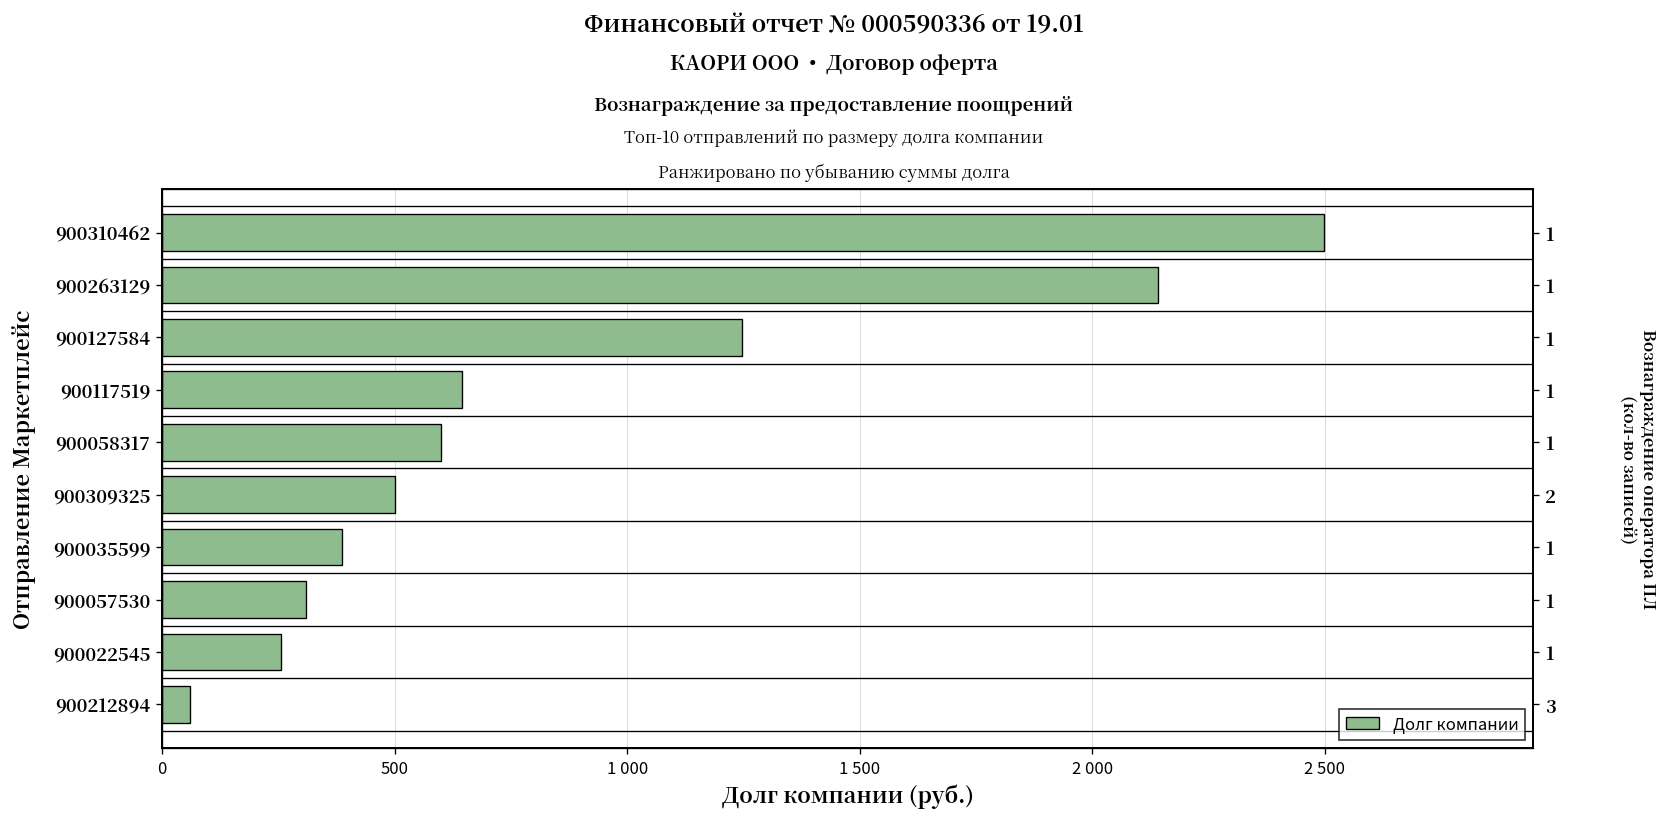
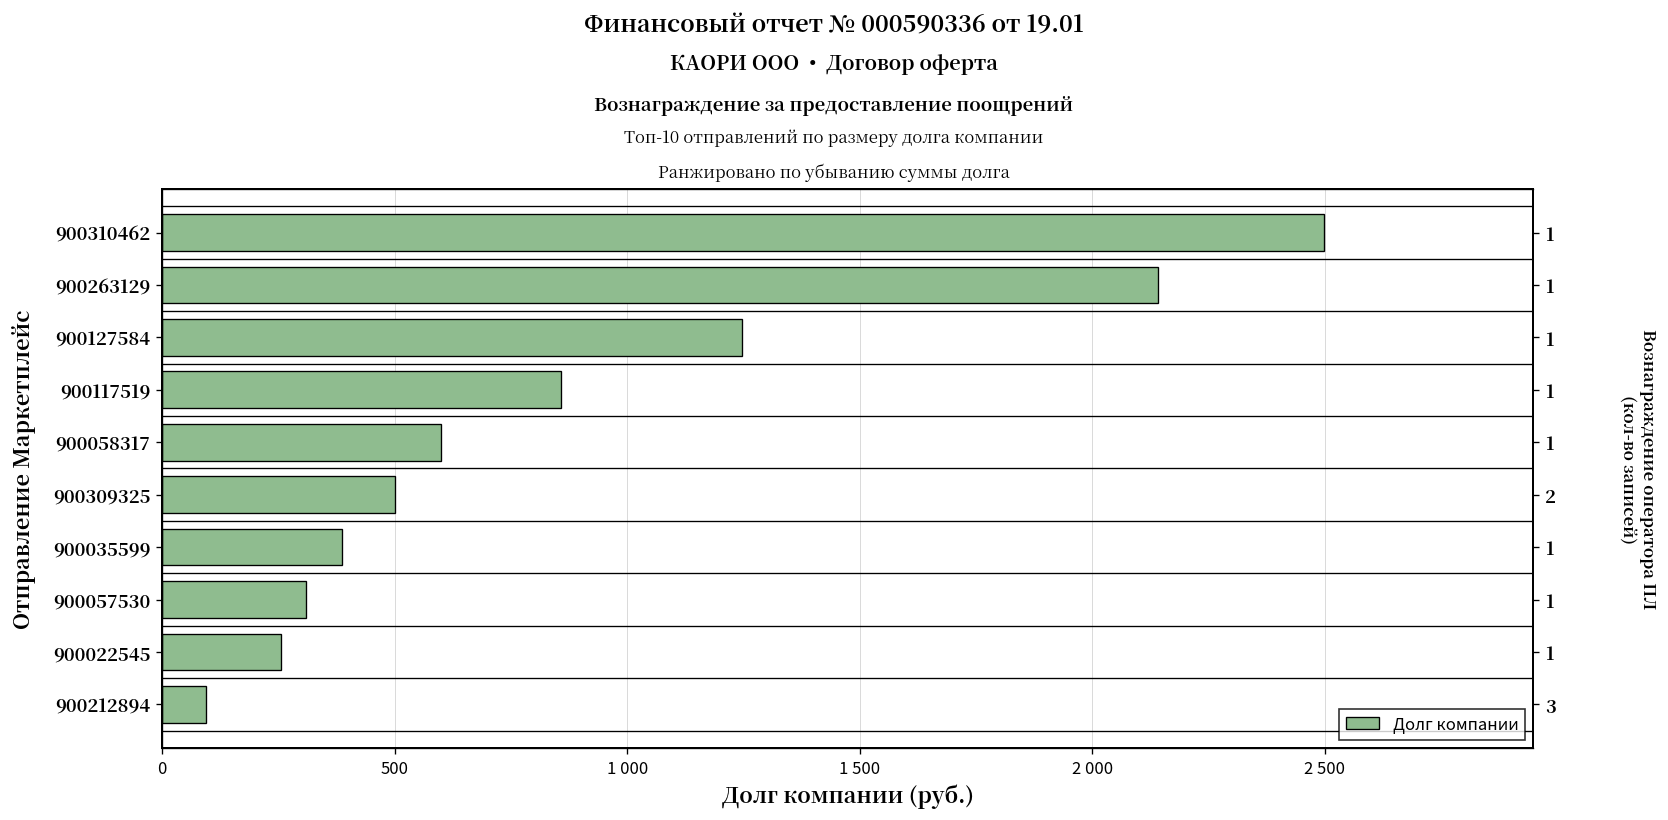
  {
    "900310462": 2500,
    "900263129": 2140,
    "900127584": 1250,
-   "900117519": 640,
+   "900117519": 860,
    "900058317": 600,
    "900309325": 500,
    "900035599": 390,
    "900057530": 310,
    "900022545": 260,
-   "900212894": 60
+   "900212894": 90
  }
